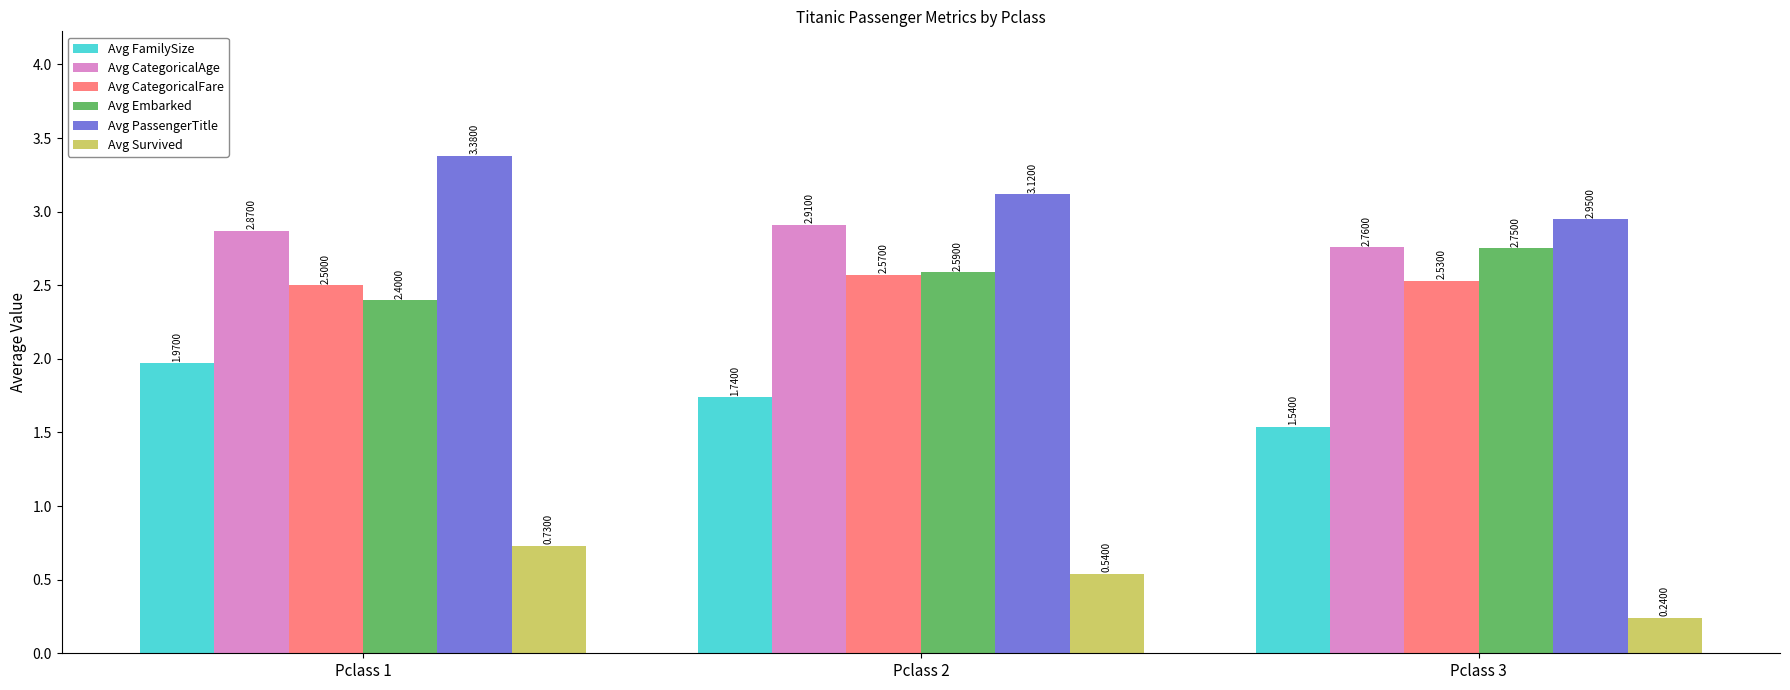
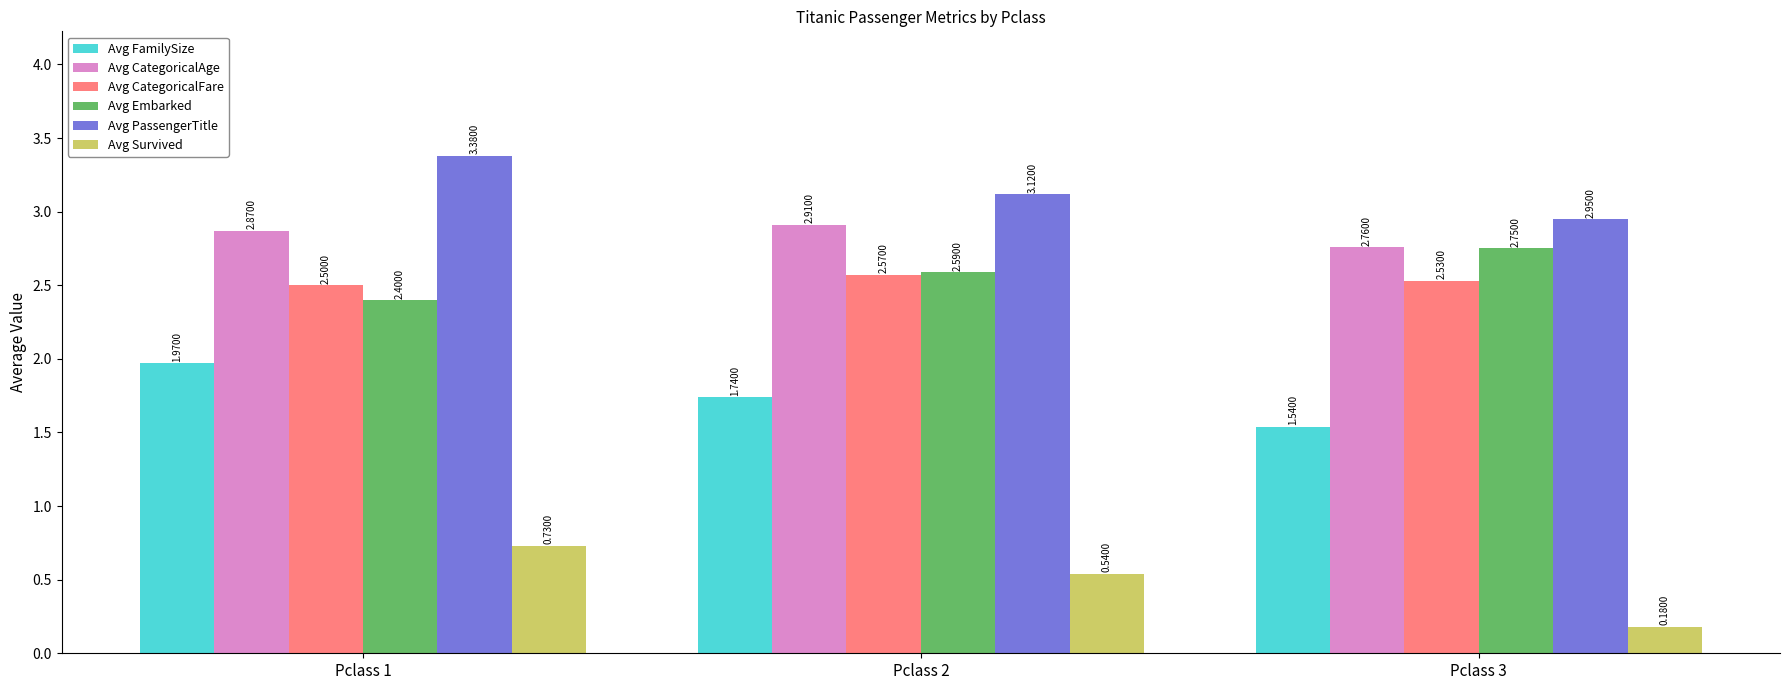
  {
    "Avg FamilySize": {
      "Pclass 1": 1.9700,
      "Pclass 2": 1.7400,
      "Pclass 3": 1.5400
    },
    "Avg CategoricalAge": {
      "Pclass 1": 2.8700,
      "Pclass 2": 2.9100,
      "Pclass 3": 2.7600
    },
    "Avg CategoricalFare": {
      "Pclass 1": 2.5000,
      "Pclass 2": 2.5700,
      "Pclass 3": 2.5300
    },
    "Avg Embarked": {
      "Pclass 1": 2.4000,
      "Pclass 2": 2.5900,
      "Pclass 3": 2.7500
    },
    "Avg PassengerTitle": {
      "Pclass 1": 3.3800,
      "Pclass 2": 3.1200,
      "Pclass 3": 2.9500
    },
    "Avg Survived": {
      "Pclass 1": 0.7300,
      "Pclass 2": 0.5400,
-     "Pclass 3": 0.2400
+     "Pclass 3": 0.1800
    }
  }
